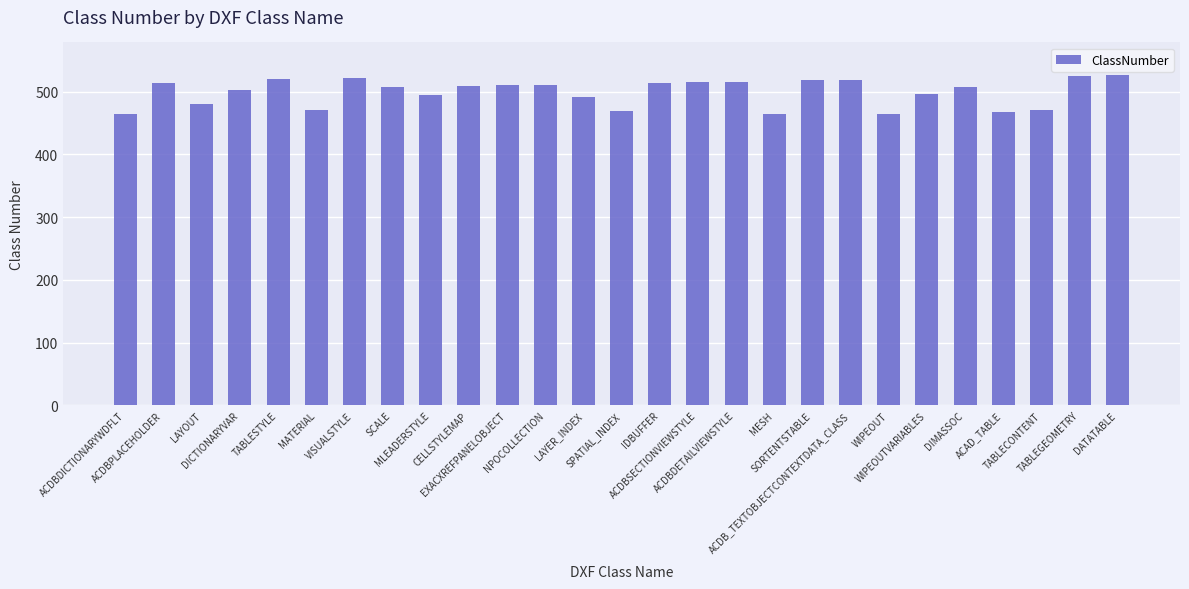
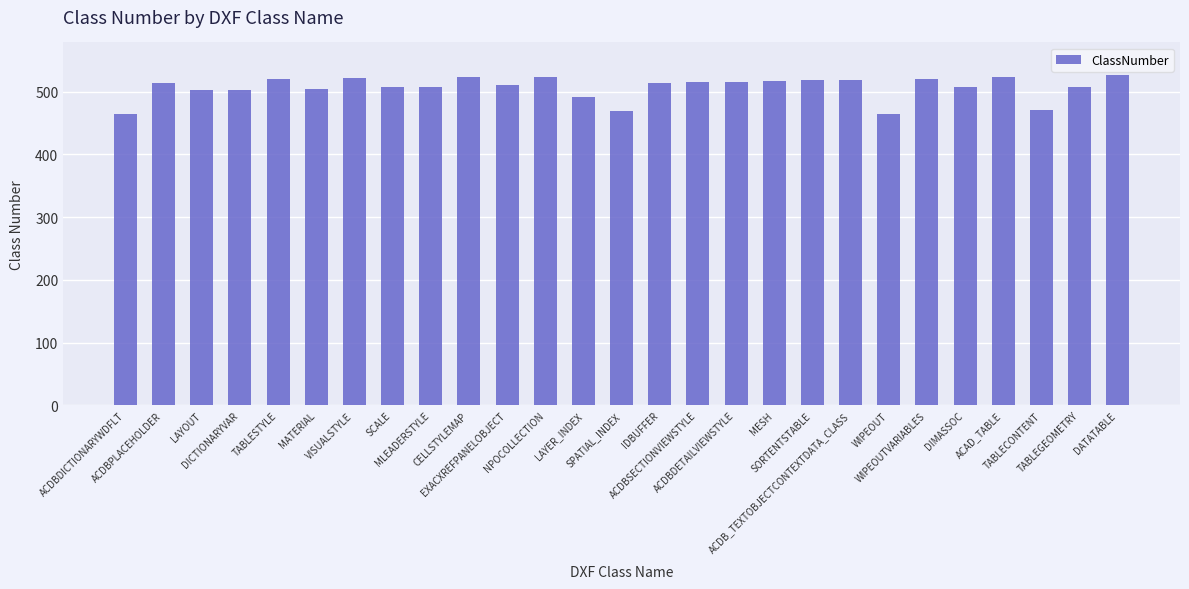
  {
    "ACDBDICTIONARYWDFLT": 470,
    "ACDBPLACEHOLDER": 510,
-   "LAYOUT": 480,
+   "LAYOUT": 500,
    "DICTIONARYVAR": 500,
    "TABLESTYLE": 520,
-   "MATERIAL": 470,
+   "MATERIAL": 510,
    "VISUALSTYLE": 520,
    "SCALE": 510,
-   "MLEADERSTYLE": 500,
-   "CELLSTYLEMAP": 510,
+   "MLEADERSTYLE": 510,
+   "CELLSTYLEMAP": 520,
    "EXACXREFPANELOBJECT": 510,
-   "NPOCOLLECTION": 510,
+   "NPOCOLLECTION": 520,
    "LAYER_INDEX": 490,
    "SPATIAL_INDEX": 470,
    "IDBUFFER": 510,
    "ACDBSECTIONVIEWSTYLE": 520,
    "ACDBDETAILVIEWSTYLE": 520,
-   "MESH": 460,
+   "MESH": 520,
    "SORTENTSTABLE": 520,
    "ACDB_TEXTOBJECTCONTEXTDATA_CLASS": 520,
    "WIPEOUT": 460,
-   "WIPEOUTVARIABLES": 500,
+   "WIPEOUTVARIABLES": 520,
    "DIMASSOC": 510,
-   "ACAD_TABLE": 470,
+   "ACAD_TABLE": 520,
    "TABLECONTENT": 470,
-   "TABLEGEOMETRY": 530,
+   "TABLEGEOMETRY": 510,
    "DATATABLE": 530
  }
